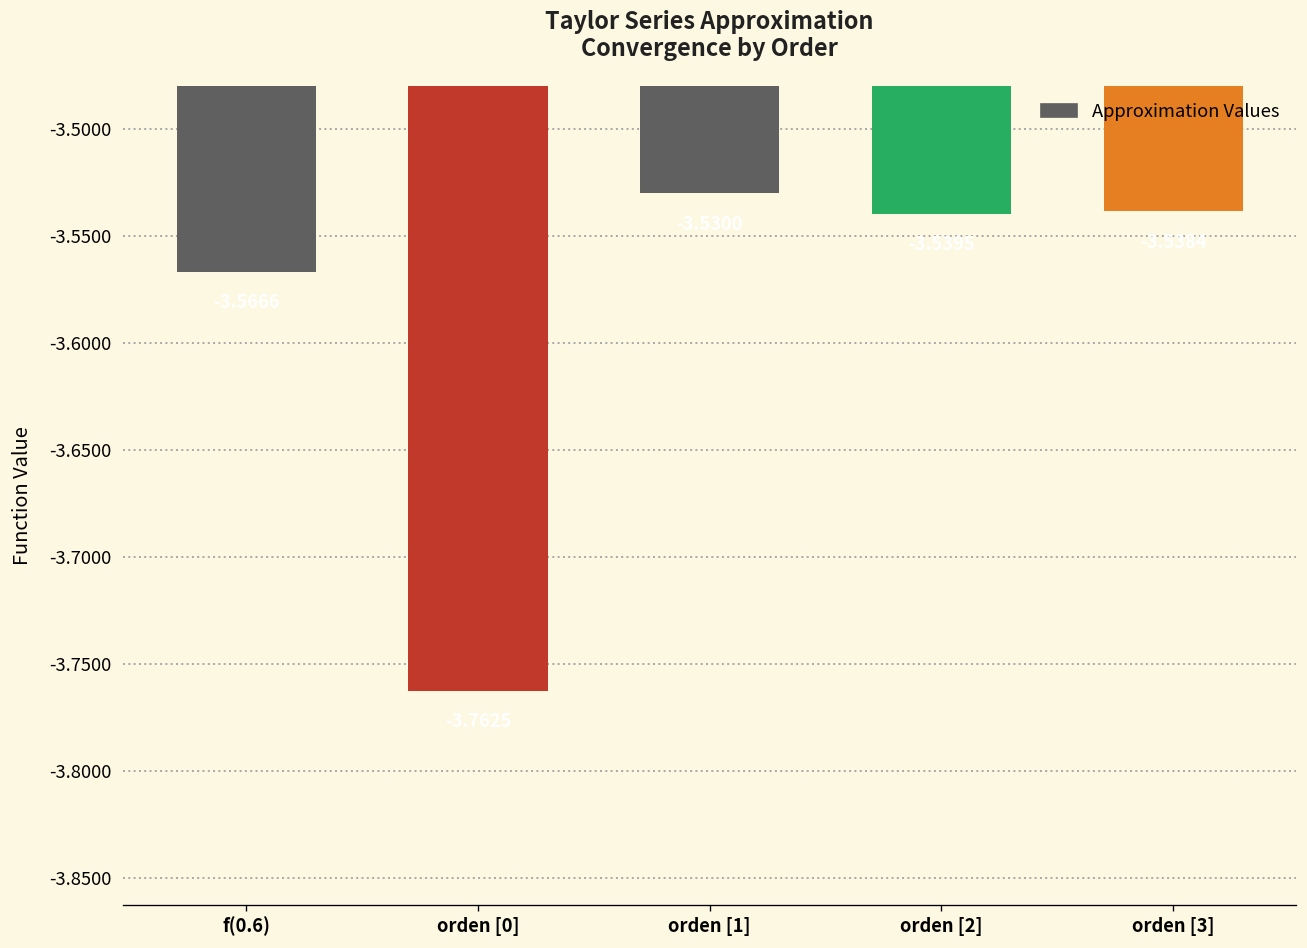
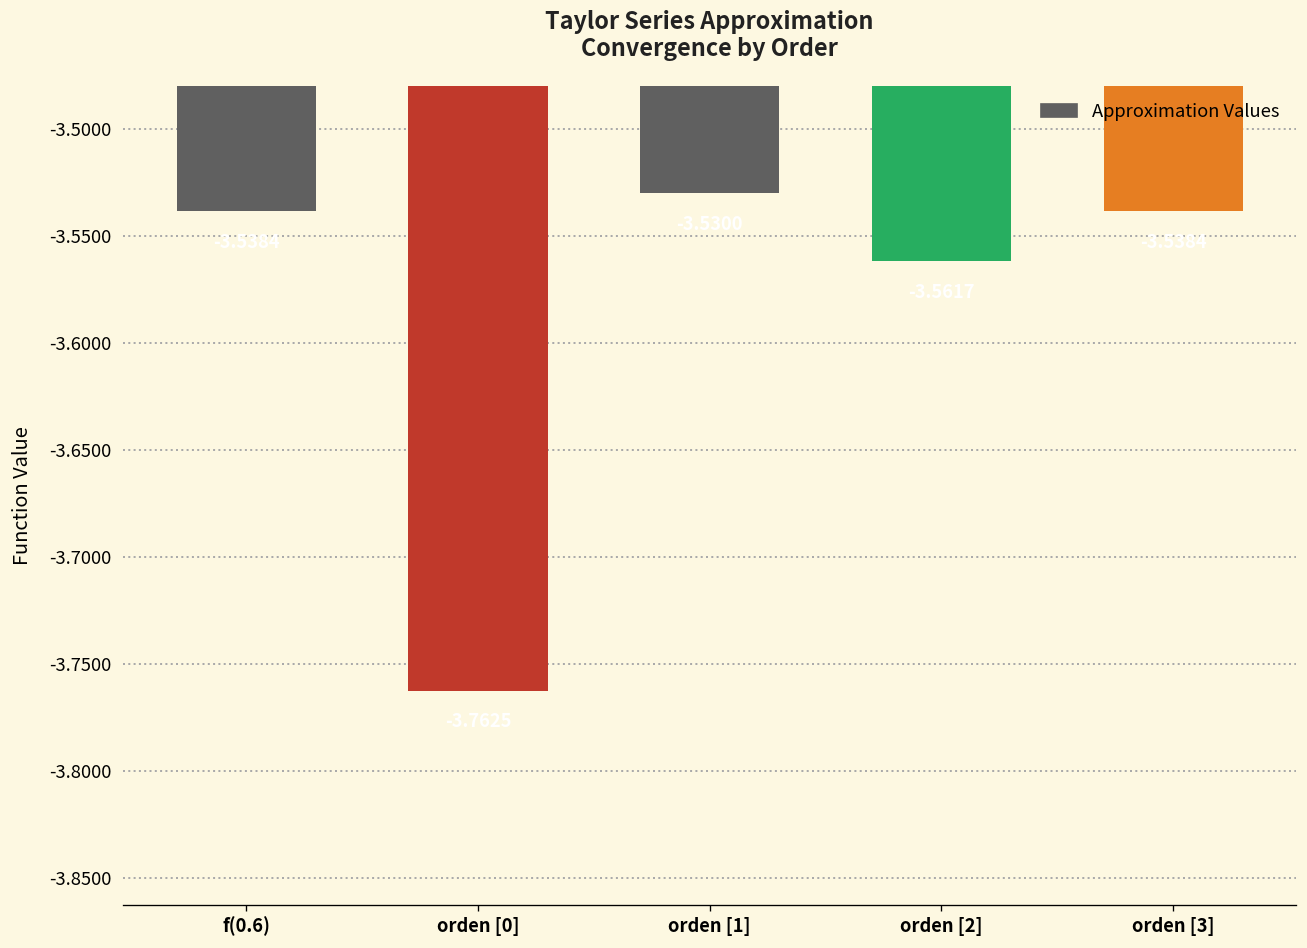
  {
-   "f(0.6)": -3.567,
+   "f(0.6)": -3.538,
    "orden [0]": -3.763,
    "orden [1]": -3.530,
-   "orden [2]": -3.540,
+   "orden [2]": -3.562,
    "orden [3]": -3.538
  }
